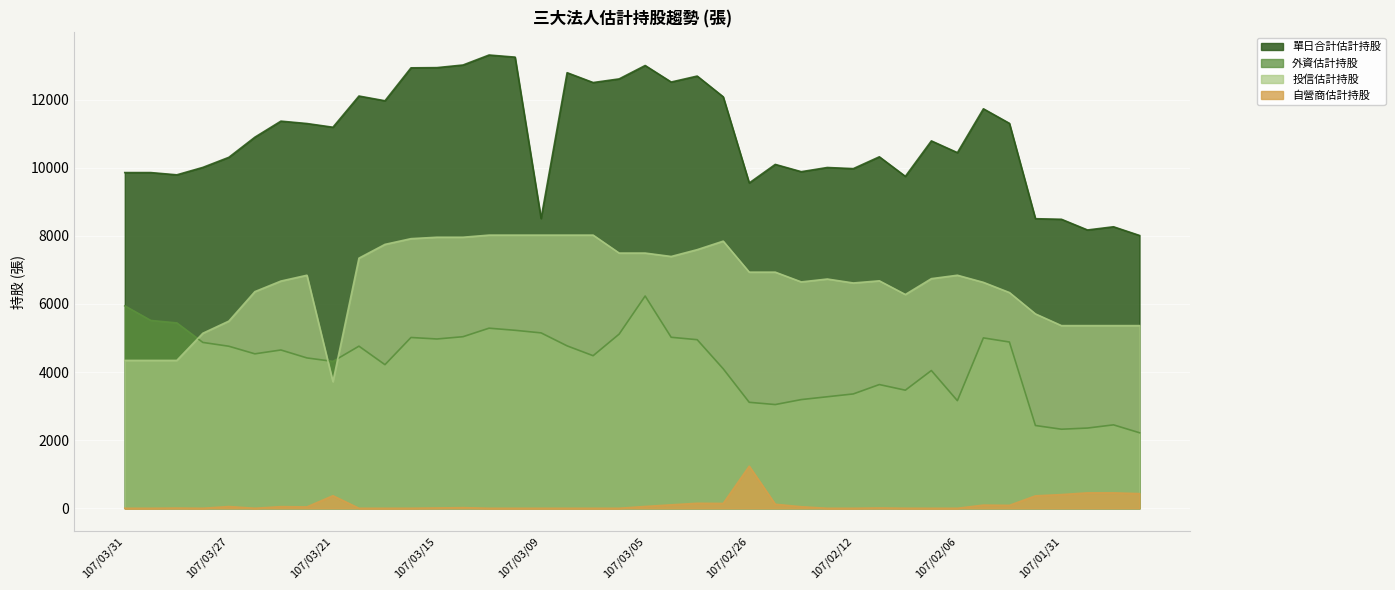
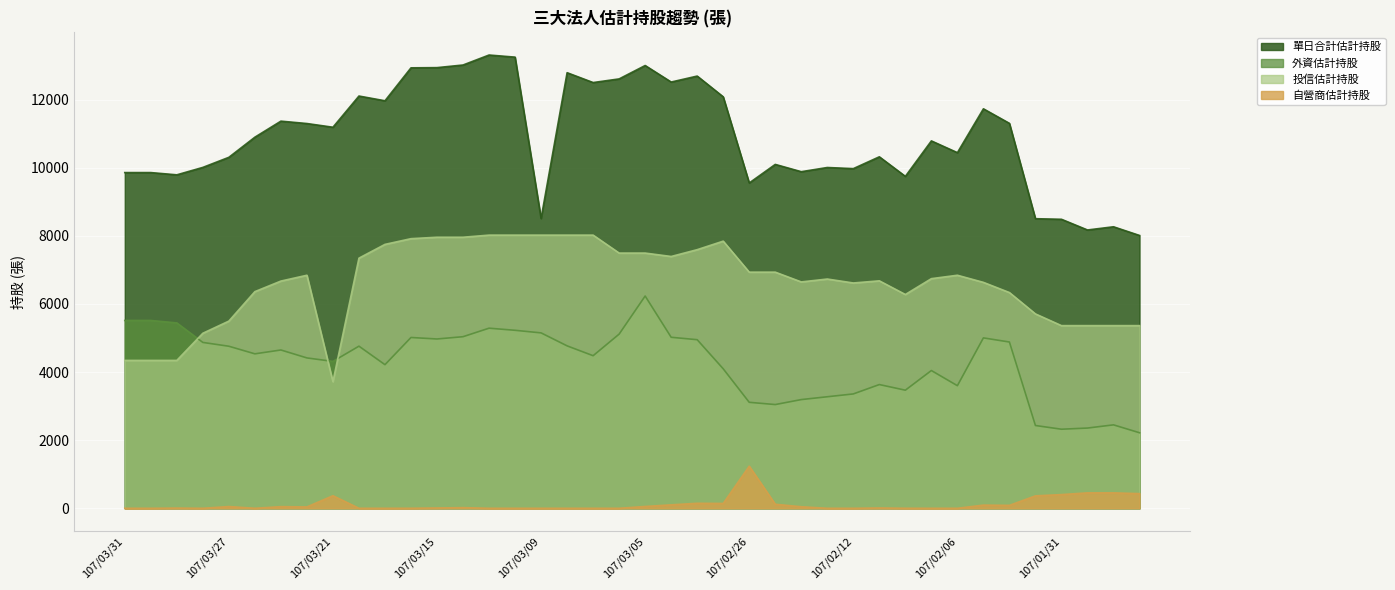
  {
    "單日合計估計持股": {
      "107/03/31": 9900,
      "107/03/27": 10300,
      "107/03/21": 11200,
      "107/03/15": 12900,
      "107/03/09": 8500,
      "107/03/05": 13000,
      "107/02/26": 9600,
      "107/02/12": 10000,
      "107/02/06": 10400,
      "107/01/31": 8500
    },
    "外資估計持股": {
-     "107/03/31": 5900,
+     "107/03/31": 5500,
      "107/03/27": 4800,
      "107/03/21": 4300,
      "107/03/15": 5000,
      "107/03/09": 5100,
      "107/03/05": 6200,
      "107/02/26": 3100,
      "107/02/12": 3400,
-     "107/02/06": 3200,
+     "107/02/06": 3600,
      "107/01/31": 2300
    },
    "投信估計持股": {
      "107/03/31": 4300,
      "107/03/27": 5500,
      "107/03/21": 3700,
      "107/03/15": 8000,
      "107/03/09": 8000,
      "107/03/05": 7500,
      "107/02/26": 6900,
      "107/02/12": 6600,
      "107/02/06": 6800,
      "107/01/31": 5400
    },
    "自營商估計持股": {
      "107/03/31": 0,
      "107/03/27": 100,
      "107/03/21": 400,
      "107/03/15": 0,
      "107/03/09": 0,
      "107/03/05": 100,
      "107/02/26": 1200,
      "107/02/12": 0,
      "107/02/06": 0,
      "107/01/31": 400
    }
  }
